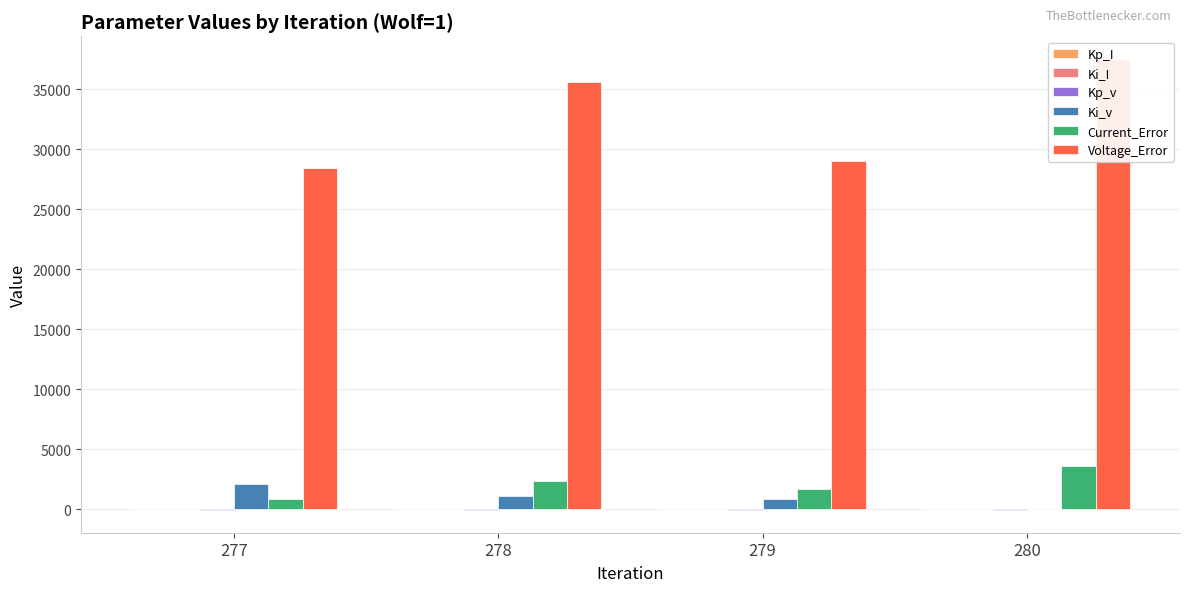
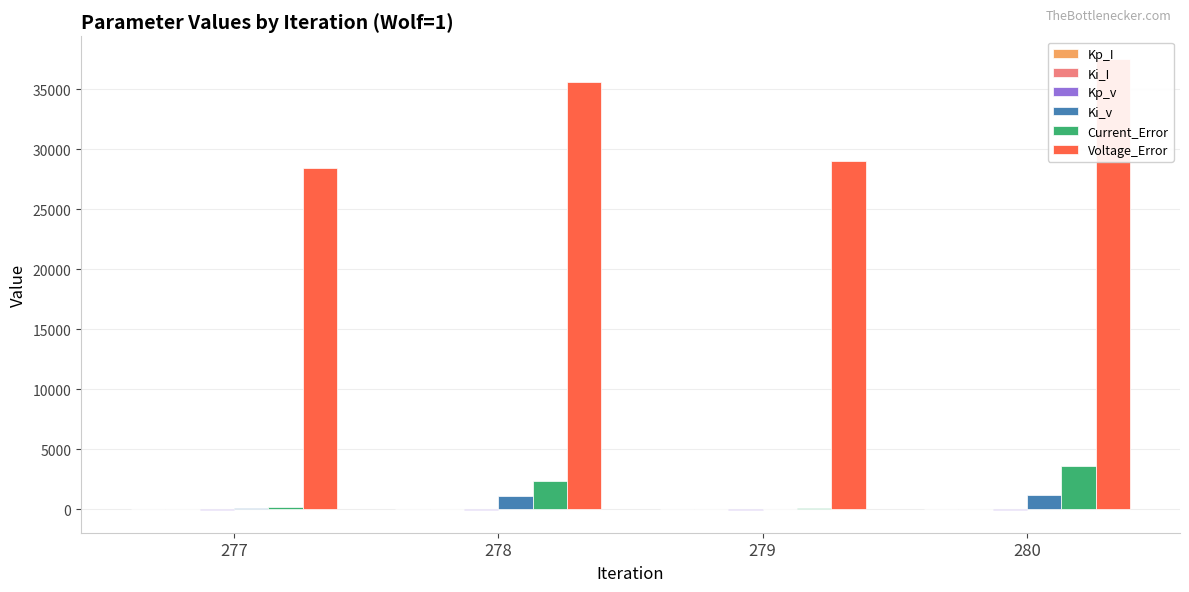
  {
    "Ki_v": {
-     "277": 2100,
+     "277": 100,
      "278": 1100,
-     "279": 900,
-     "280": 100
+     "279": 100,
+     "280": 1200
    },
    "Current_Error": {
-     "277": 900,
+     "277": 200,
      "278": 2400,
-     "279": 1700,
+     "279": 100,
      "280": 3600
    },
    "Voltage_Error": {
      "277": 28400,
      "278": 35600,
      "279": 29000
    }
  }
